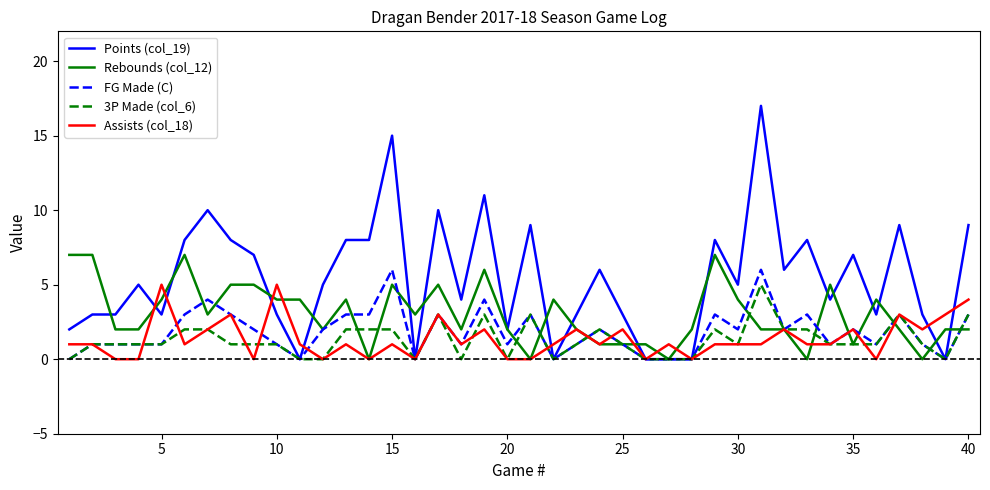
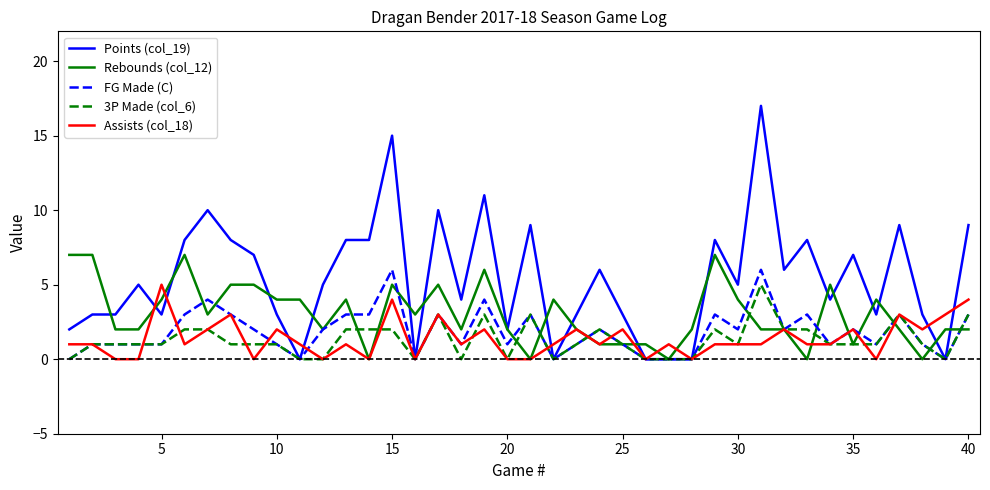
  {
    "Assists (col_18)": {
      "5": 5,
-     "10": 5,
-     "15": 1,
+     "10": 2,
+     "15": 4,
      "25": 2,
      "40": 4
    }
  }
